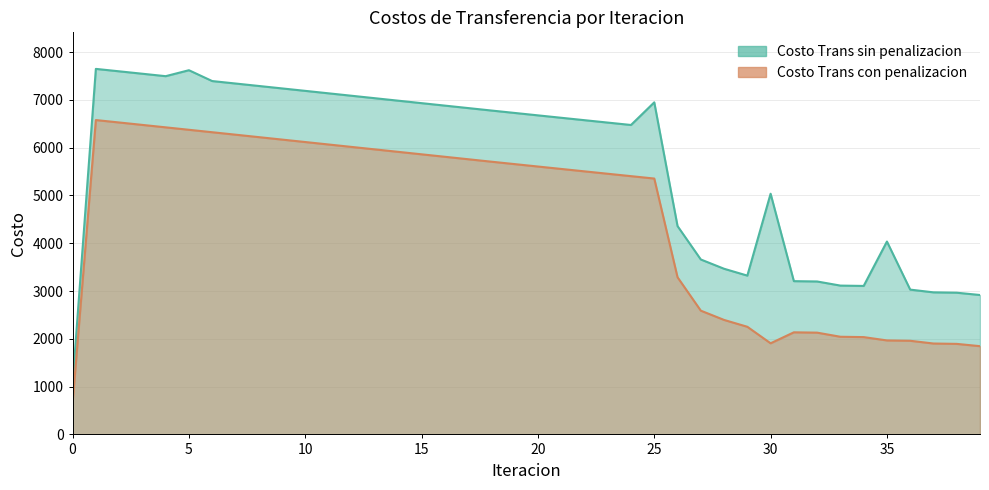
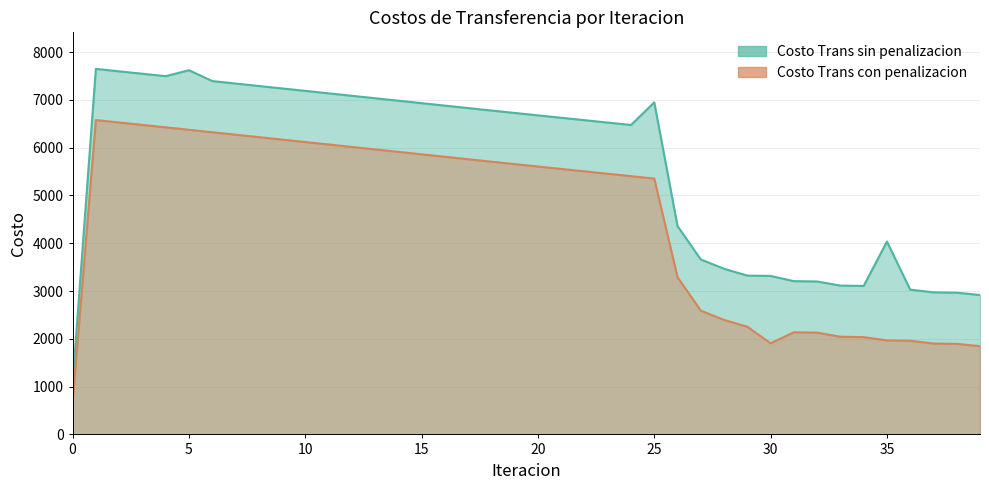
  {
    "Costo Trans sin penalizacion": {
      "0": 1100,
      "5": 7600,
      "10": 7200,
      "15": 6900,
      "20": 6700,
      "25": 6900,
-     "30": 5000,
+     "30": 3300,
      "35": 4000
    },
    "Costo Trans con penalizacion": {
      "0": 700,
      "5": 6400,
      "10": 6100,
      "15": 5900,
      "20": 5600,
      "25": 5400,
      "30": 1900,
      "35": 2000
    }
  }
